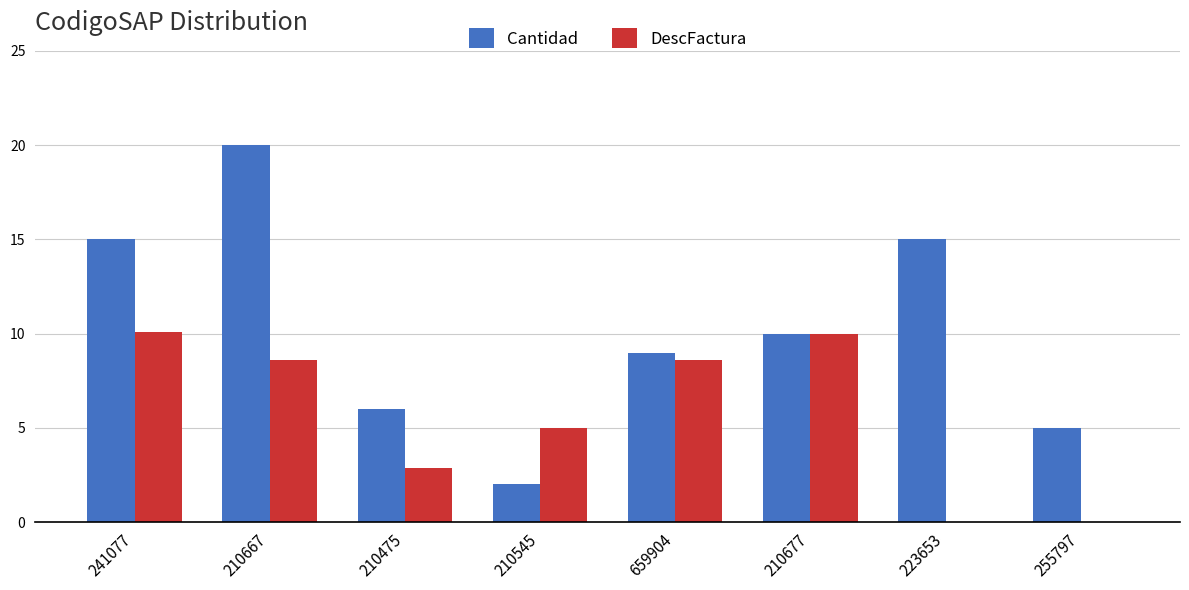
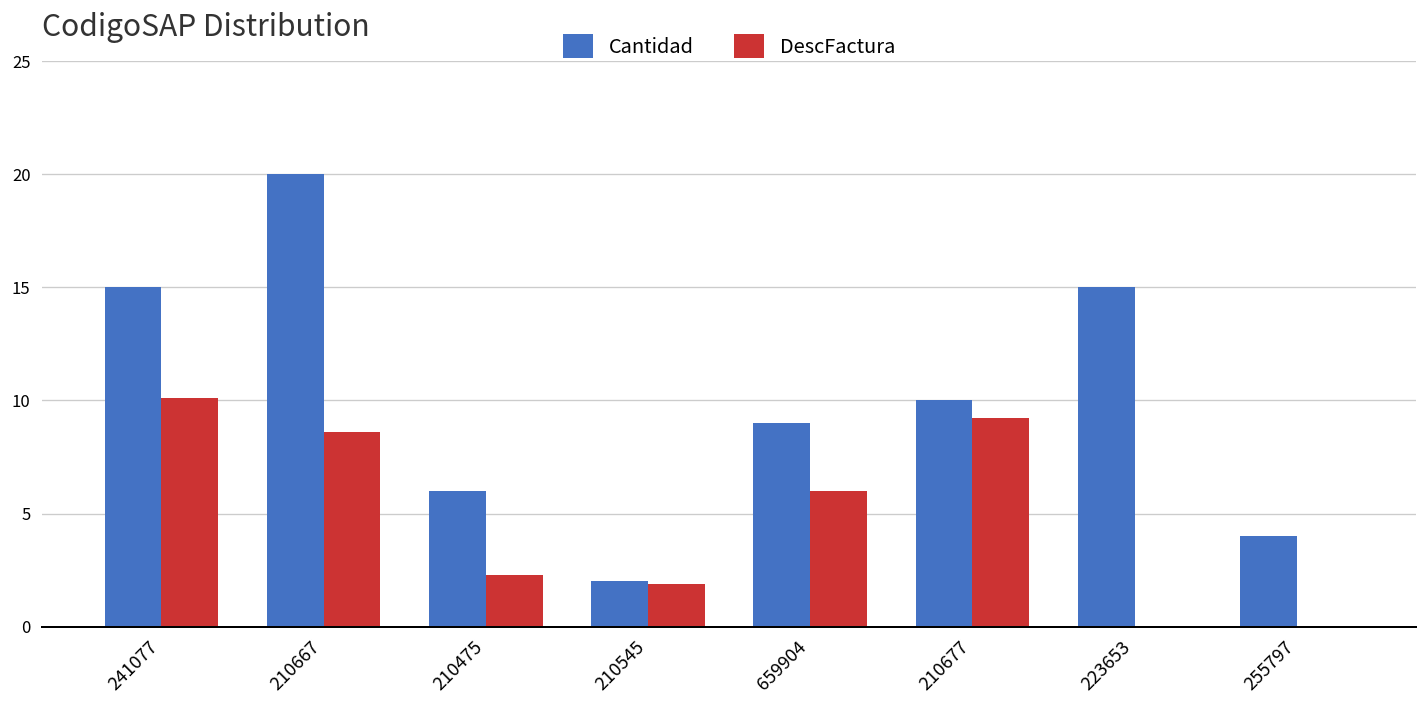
  {
    "Cantidad": {
      "241077": 15,
      "210667": 20,
      "210475": 6,
      "210545": 2,
      "659904": 9,
      "210677": 10,
      "223653": 15,
-     "255797": 5
+     "255797": 4
    },
    "DescFactura": {
      "241077": 10.1,
      "210667": 8.6,
-     "210475": 2.9,
-     "210545": 5.0,
-     "659904": 8.6,
-     "210677": 10.0,
+     "210475": 2.3,
+     "210545": 1.9,
+     "659904": 6.0,
+     "210677": 9.2,
      "223653": 0.0,
      "255797": 0.0
    }
  }
